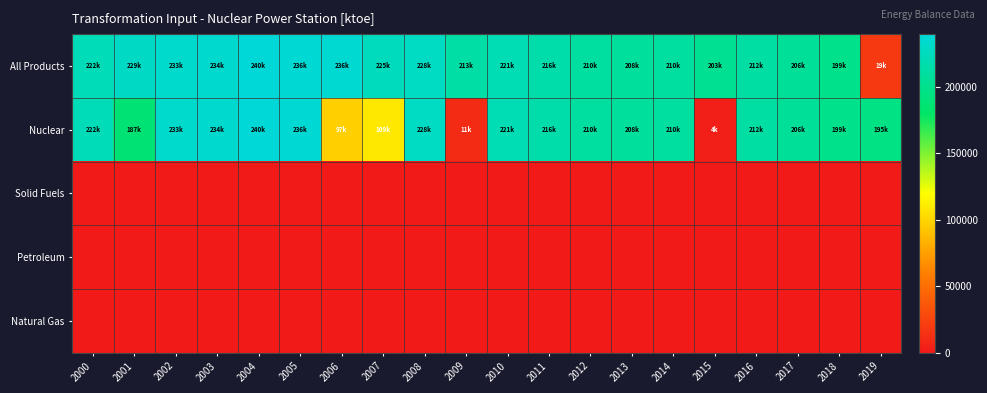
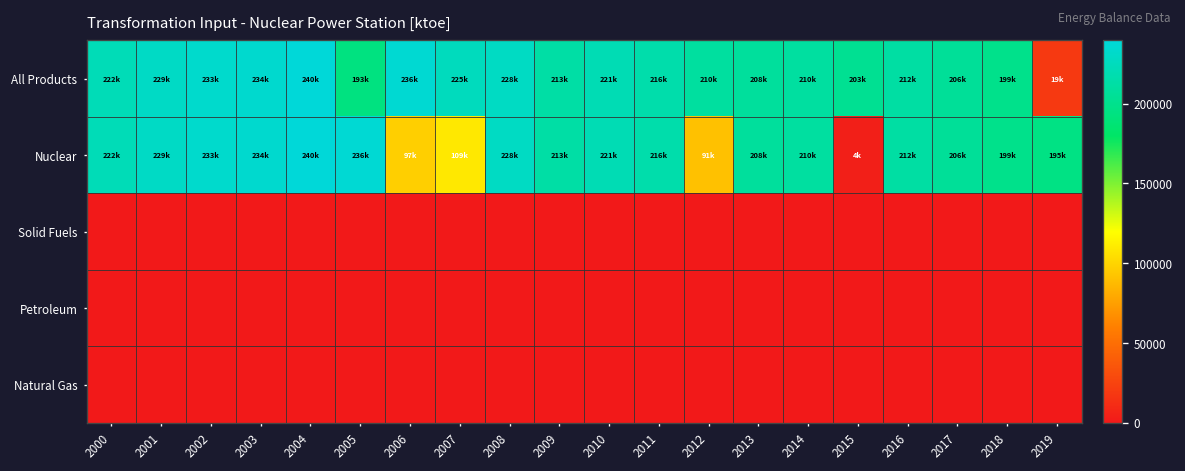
  {
    "All Products": {
      "2000": "222k",
      "2001": "229k",
      "2002": "233k",
      "2003": "234k",
      "2004": "240k",
-     "2005": "236k",
+     "2005": "193k",
      "2006": "236k",
      "2007": "225k",
      "2008": "228k",
      "2009": "213k",
      "2010": "221k",
      "2011": "216k",
      "2012": "210k",
      "2013": "208k",
      "2014": "210k",
      "2015": "203k",
      "2016": "212k",
      "2017": "206k",
      "2018": "199k",
      "2019": "19k"
    },
    "Nuclear": {
      "2000": "222k",
-     "2001": "187k",
+     "2001": "229k",
      "2002": "233k",
      "2003": "234k",
      "2004": "240k",
      "2005": "236k",
      "2006": "97k",
      "2007": "109k",
      "2008": "228k",
-     "2009": "11k",
+     "2009": "213k",
      "2010": "221k",
      "2011": "216k",
-     "2012": "210k",
+     "2012": "91k",
      "2013": "208k",
      "2014": "210k",
      "2015": "4k",
      "2016": "212k",
      "2017": "206k",
      "2018": "199k",
      "2019": "195k"
    }
  }
